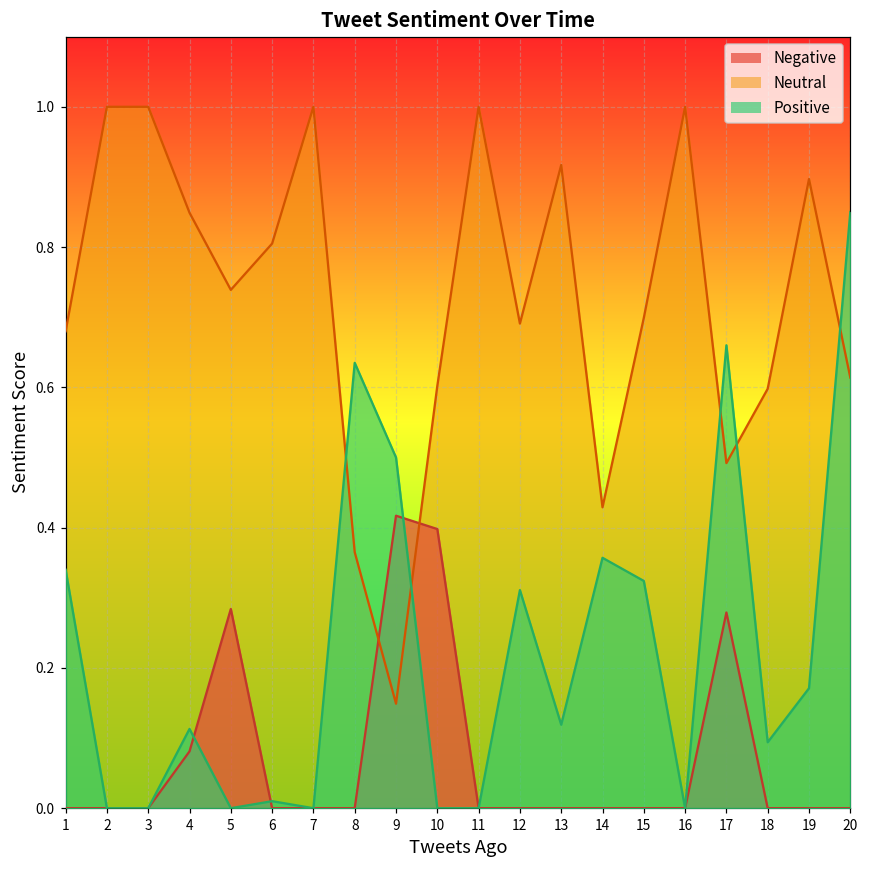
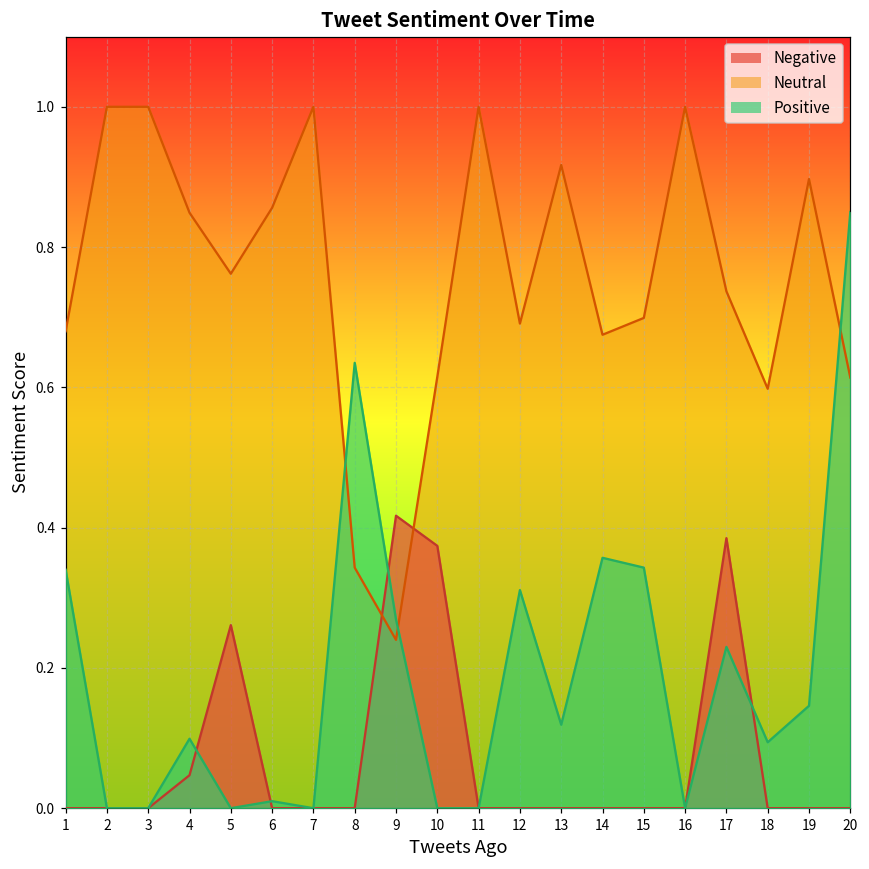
  {
    "Negative": {
      "1": 0.00,
-     "4": 0.08,
-     "5": 0.28,
+     "4": 0.05,
+     "5": 0.26,
      "6": 0.00,
      "8": 0.00,
      "9": 0.42,
-     "10": 0.40,
+     "10": 0.37,
      "12": 0.00,
      "13": 0.00,
      "14": 0.00,
      "15": 0.00,
-     "17": 0.28,
+     "17": 0.39,
      "18": 0.00,
      "19": 0.00,
      "20": 0.00
    },
    "Neutral": {
      "1": 0.68,
      "2": 1.00,
      "3": 1.00,
      "4": 0.85,
-     "5": 0.74,
-     "6": 0.81,
+     "5": 0.76,
+     "6": 0.86,
      "7": 1.00,
-     "8": 0.37,
-     "9": 0.15,
-     "10": 0.60,
+     "8": 0.34,
+     "9": 0.24,
+     "10": 0.62,
      "11": 1.00,
      "12": 0.69,
      "13": 0.92,
-     "14": 0.43,
+     "14": 0.68,
      "15": 0.70,
      "16": 1.00,
-     "17": 0.49,
+     "17": 0.74,
      "18": 0.60,
      "19": 0.90,
      "20": 0.61
    },
    "Positive": {
      "1": 0.34,
-     "4": 0.11,
+     "4": 0.10,
      "5": 0.00,
      "6": 0.01,
      "8": 0.64,
-     "9": 0.50,
+     "9": 0.27,
      "10": 0.00,
      "12": 0.31,
      "13": 0.12,
      "14": 0.36,
-     "15": 0.32,
-     "17": 0.66,
+     "15": 0.34,
+     "17": 0.23,
      "18": 0.09,
-     "19": 0.17,
+     "19": 0.15,
      "20": 0.85
    }
  }
